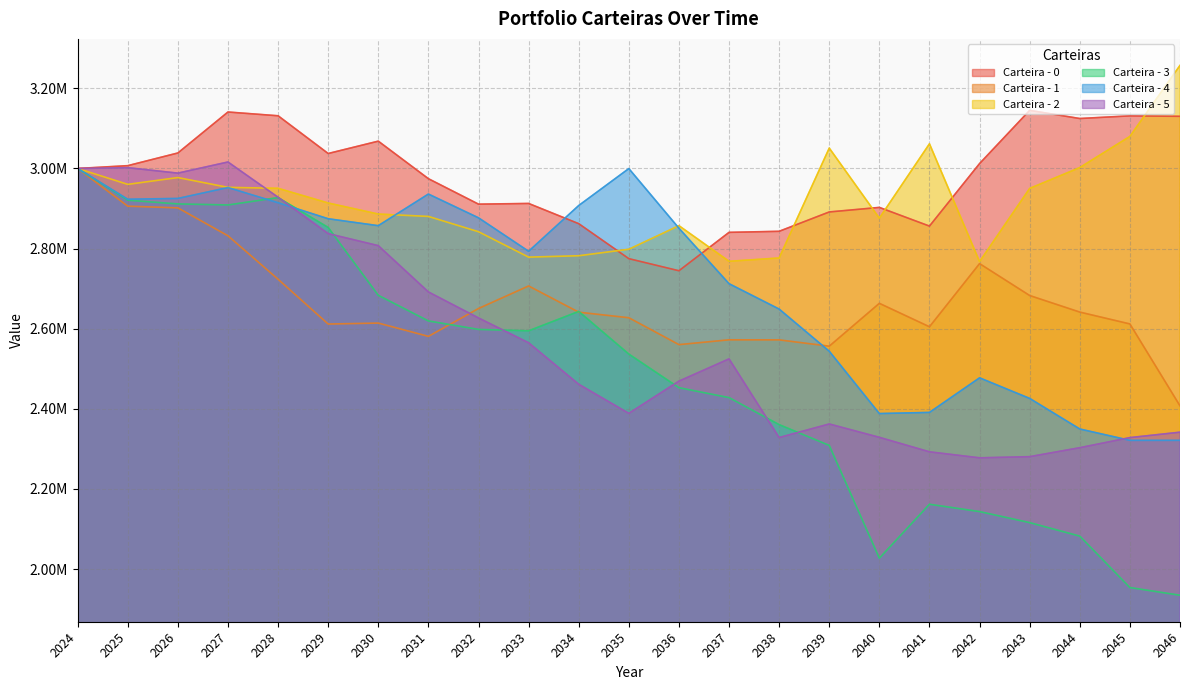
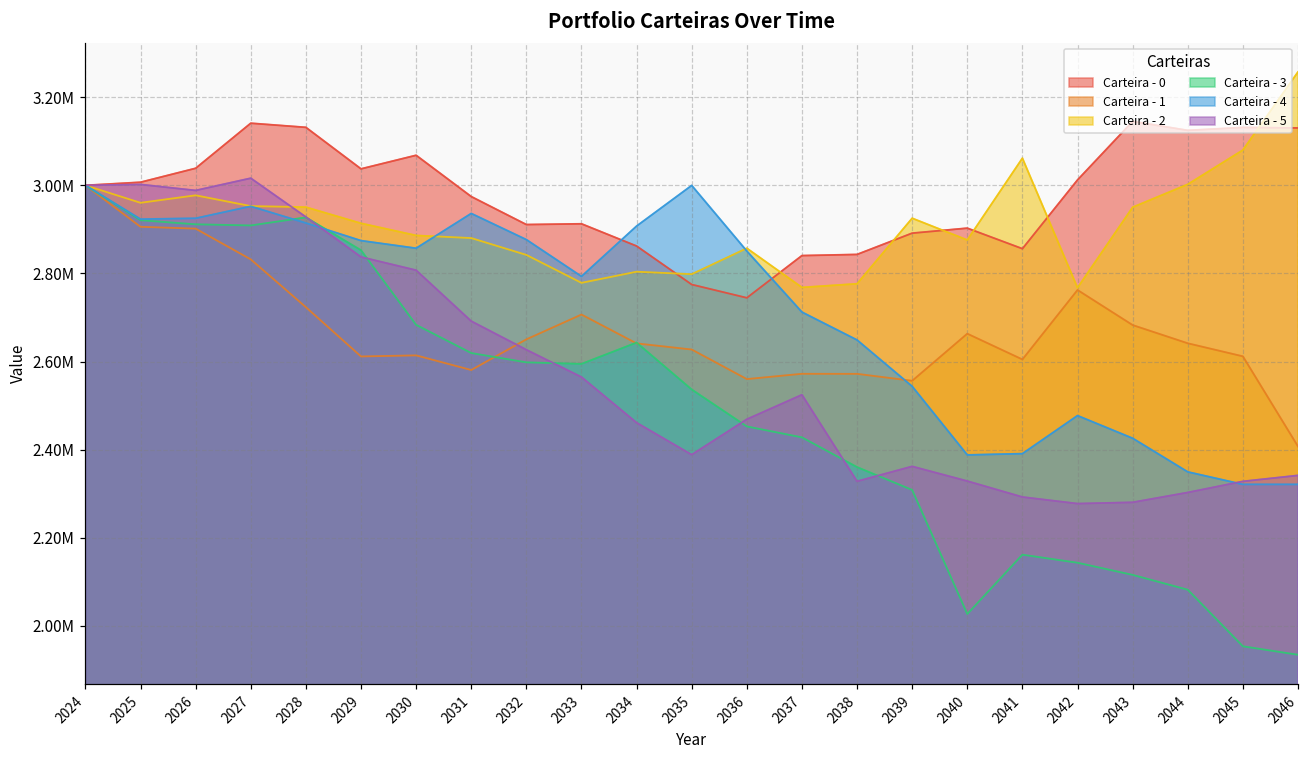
  {
    "Carteira - 2": {
      "2025": 2960000,
      "2026": 2980000,
      "2028": 2950000,
      "2029": 2910000,
      "2030": 2890000,
      "2031": 2880000,
      "2032": 2840000,
      "2033": 2780000,
-     "2034": 2780000,
+     "2034": 2800000,
      "2035": 2800000,
      "2037": 2770000,
      "2038": 2780000,
-     "2039": 3050000,
+     "2039": 2930000,
      "2040": 2880000,
      "2041": 3060000,
      "2043": 2950000,
      "2044": 3000000,
      "2045": 3080000,
      "2046": 3260000
    },
    "Carteira - 3": {
      "2026": 2910000,
      "2027": 2910000,
      "2029": 2850000,
      "2030": 2680000,
      "2031": 2620000,
      "2032": 2600000,
      "2033": 2590000,
      "2035": 2540000,
      "2036": 2450000,
      "2037": 2430000,
      "2038": 2360000,
      "2039": 2310000,
      "2040": 2030000,
      "2041": 2160000,
      "2042": 2140000,
      "2043": 2120000,
      "2044": 2080000,
      "2045": 1950000,
      "2046": 1930000
    },
    "Carteira - 4": {
      "2026": 2930000,
      "2028": 2910000,
      "2029": 2870000,
      "2030": 2860000,
      "2031": 2940000,
      "2032": 2880000,
      "2033": 2790000,
      "2034": 2910000,
      "2035": 3000000,
      "2037": 2710000,
      "2038": 2650000,
      "2039": 2540000,
      "2040": 2390000,
      "2041": 2390000,
      "2042": 2480000,
      "2043": 2430000,
      "2044": 2350000,
      "2045": 2320000,
      "2046": 2320000
    },
    "Carteira - 5": {
      "2026": 2990000,
      "2027": 3020000,
      "2029": 2840000,
      "2030": 2810000,
      "2031": 2690000,
      "2032": 2630000,
      "2033": 2560000,
      "2034": 2460000,
      "2035": 2390000,
      "2036": 2470000,
      "2037": 2520000,
      "2038": 2330000,
      "2039": 2360000,
      "2040": 2330000,
      "2041": 2290000,
      "2042": 2280000,
      "2043": 2280000,
      "2044": 2300000,
      "2045": 2330000,
      "2046": 2340000
    }
  }
